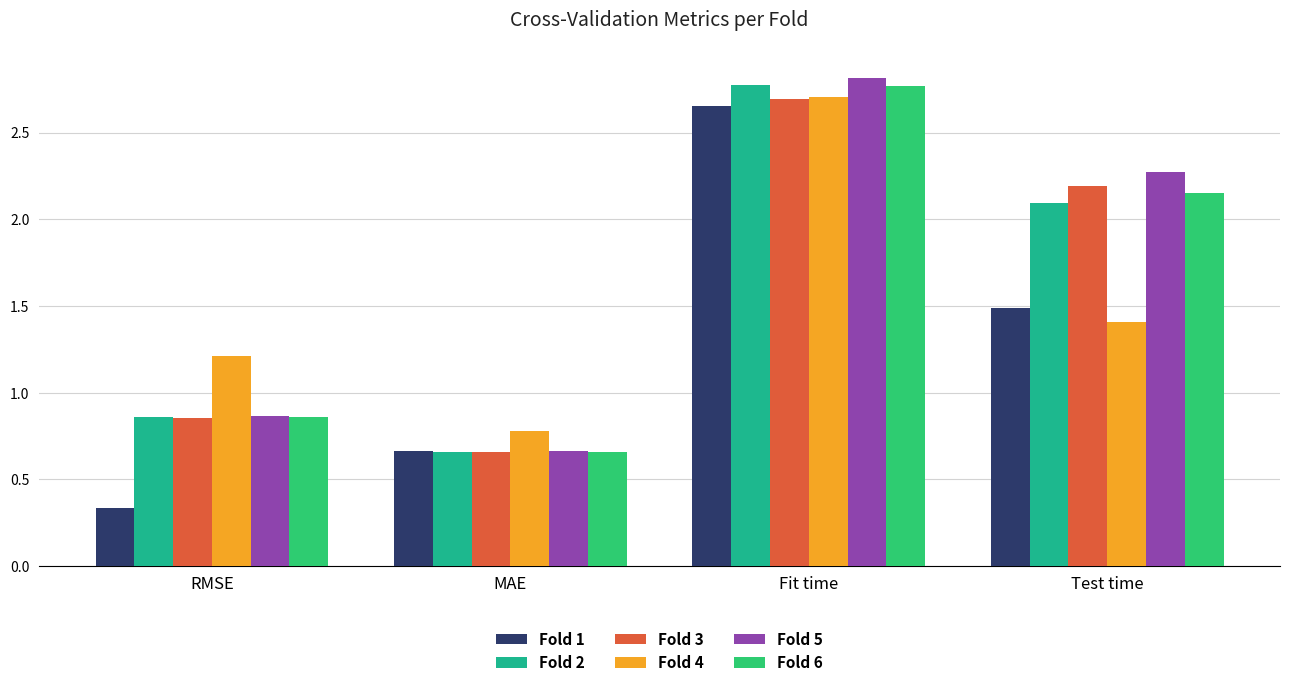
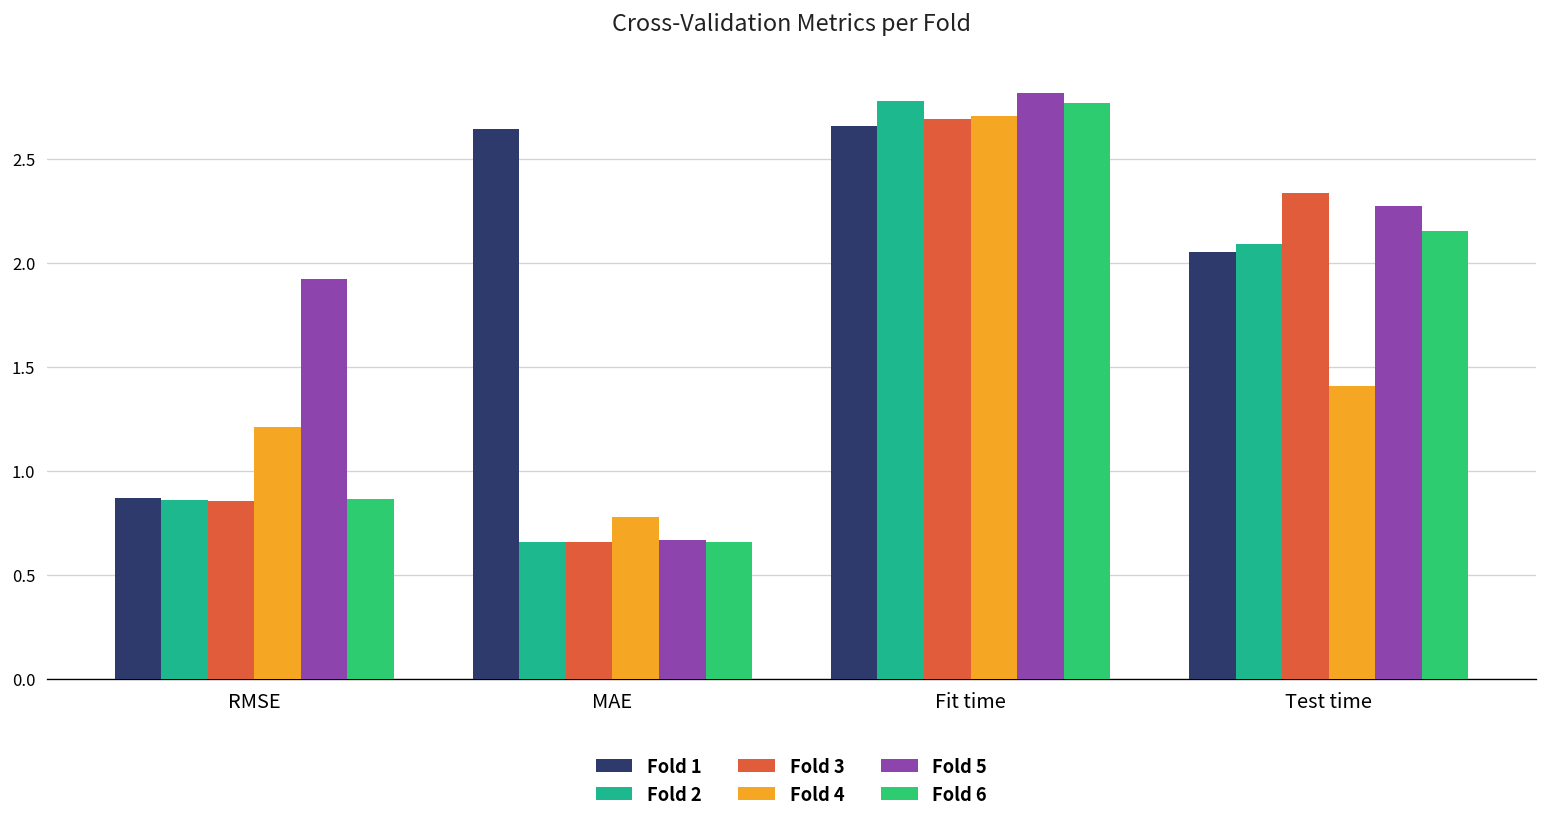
  {
    "Fold 1": {
-     "RMSE": 0.34,
-     "MAE": 0.67,
+     "RMSE": 0.87,
+     "MAE": 2.64,
      "Fit time": 2.66,
-     "Test time": 1.49
+     "Test time": 2.05
    },
    "Fold 3": {
      "RMSE": 0.86,
      "MAE": 0.66,
      "Fit time": 2.69,
-     "Test time": 2.19
+     "Test time": 2.33
    },
    "Fold 4": {
      "RMSE": 1.21,
      "MAE": 0.78,
      "Fit time": 2.70,
      "Test time": 1.41
    },
    "Fold 5": {
-     "RMSE": 0.87,
+     "RMSE": 1.92,
      "MAE": 0.67,
      "Fit time": 2.82,
      "Test time": 2.27
    }
  }
